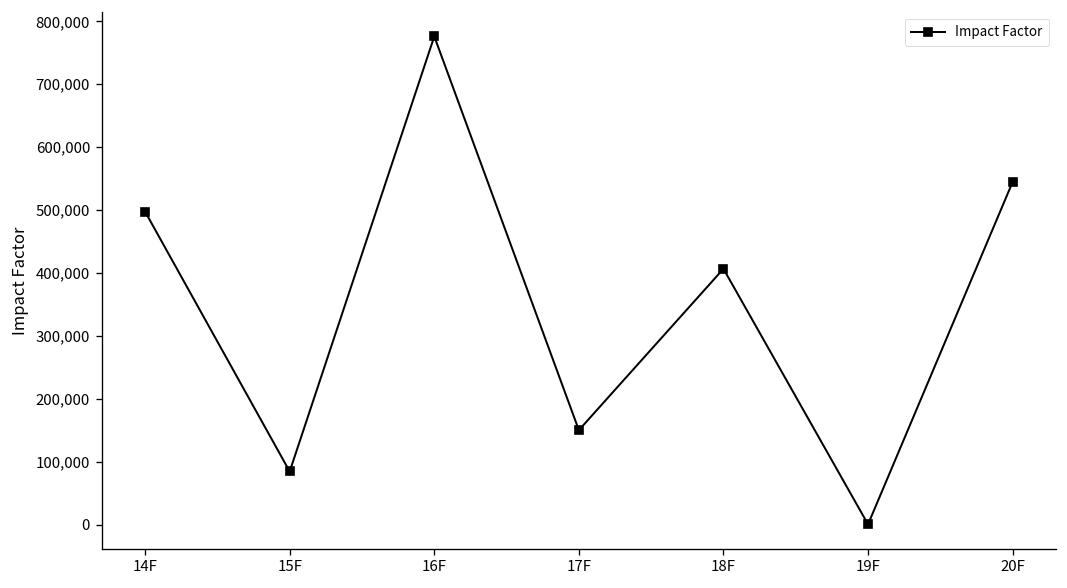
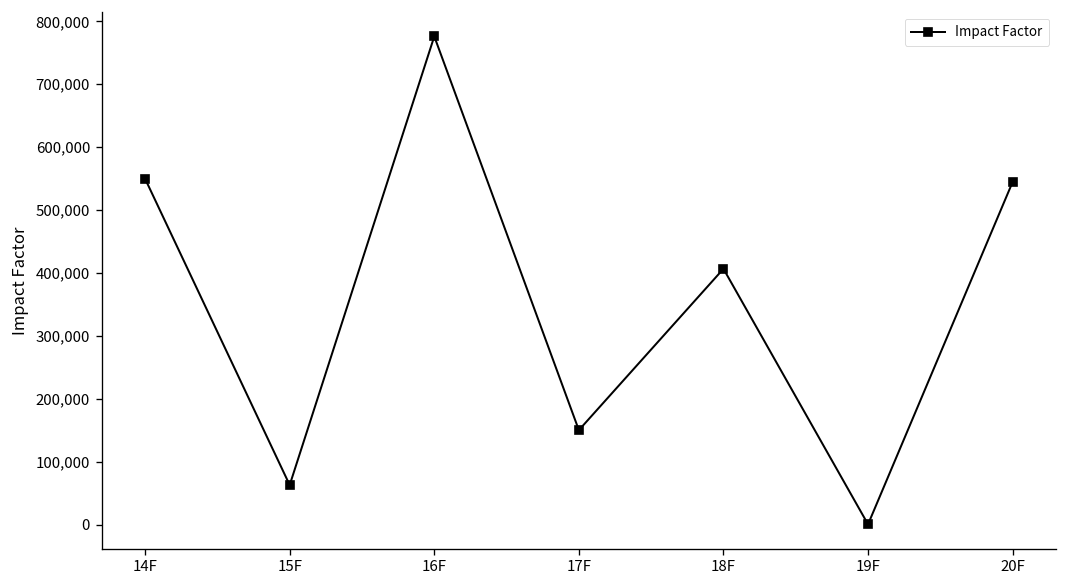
  {
-   "14F": "500,000",
-   "15F": "80,000",
+   "14F": "550,000",
+   "15F": "60,000",
    "16F": "780,000",
    "17F": "150,000",
    "18F": "410,000",
    "19F": "0",
    "20F": "540,000"
  }
